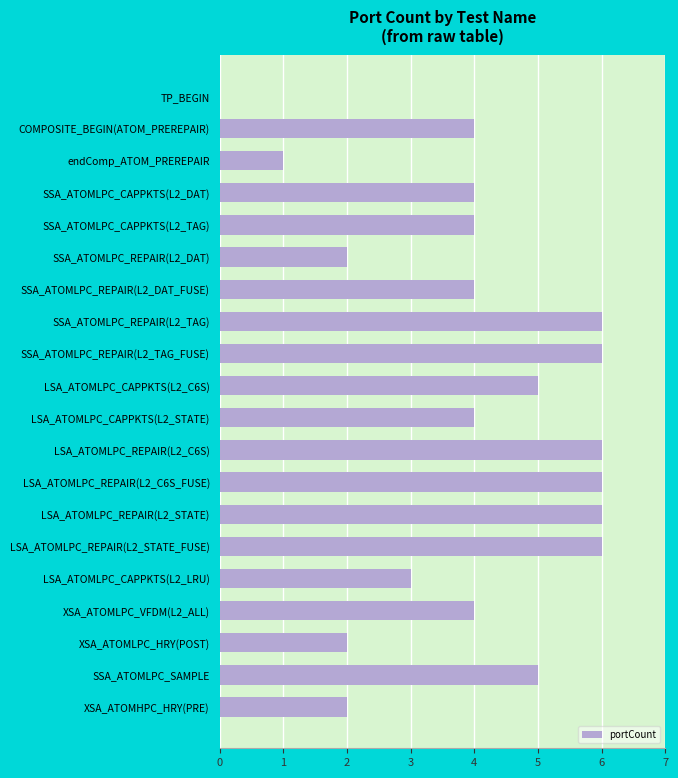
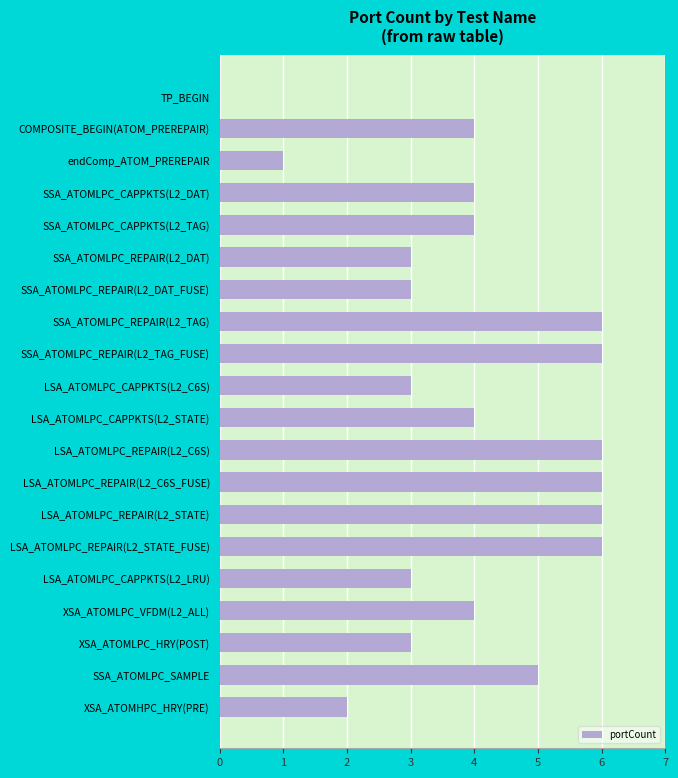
  {
    "TP_BEGIN": 0,
    "COMPOSITE_BEGIN(ATOM_PREREPAIR)": 4,
    "endComp_ATOM_PREREPAIR": 1,
    "SSA_ATOMLPC_CAPPKTS(L2_DAT)": 4,
    "SSA_ATOMLPC_CAPPKTS(L2_TAG)": 4,
-   "SSA_ATOMLPC_REPAIR(L2_DAT)": 2,
-   "SSA_ATOMLPC_REPAIR(L2_DAT_FUSE)": 4,
+   "SSA_ATOMLPC_REPAIR(L2_DAT)": 3,
+   "SSA_ATOMLPC_REPAIR(L2_DAT_FUSE)": 3,
    "SSA_ATOMLPC_REPAIR(L2_TAG)": 6,
    "SSA_ATOMLPC_REPAIR(L2_TAG_FUSE)": 6,
-   "LSA_ATOMLPC_CAPPKTS(L2_C6S)": 5,
+   "LSA_ATOMLPC_CAPPKTS(L2_C6S)": 3,
    "LSA_ATOMLPC_CAPPKTS(L2_STATE)": 4,
    "LSA_ATOMLPC_REPAIR(L2_C6S)": 6,
    "LSA_ATOMLPC_REPAIR(L2_C6S_FUSE)": 6,
    "LSA_ATOMLPC_REPAIR(L2_STATE)": 6,
    "LSA_ATOMLPC_REPAIR(L2_STATE_FUSE)": 6,
    "LSA_ATOMLPC_CAPPKTS(L2_LRU)": 3,
    "XSA_ATOMLPC_VFDM(L2_ALL)": 4,
-   "XSA_ATOMLPC_HRY(POST)": 2,
+   "XSA_ATOMLPC_HRY(POST)": 3,
    "SSA_ATOMLPC_SAMPLE": 5,
    "XSA_ATOMHPC_HRY(PRE)": 2
  }
